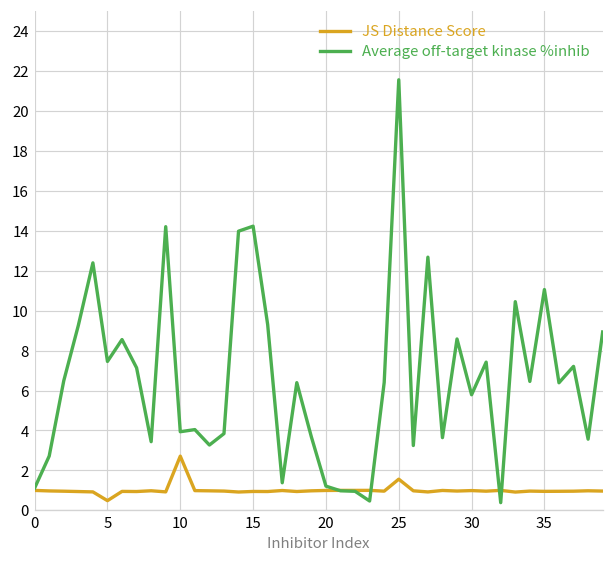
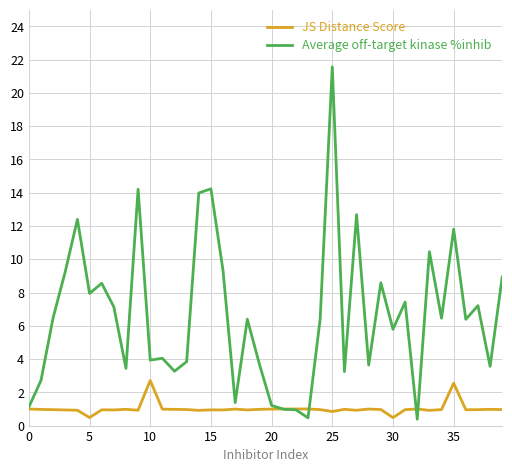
  {
    "JS Distance Score": {
      "5": 0.5,
      "10": 2.7,
      "15": 0.9,
      "20": 1.0,
-     "25": 1.6,
-     "30": 1.0,
-     "35": 0.9
+     "25": 0.8,
+     "30": 0.5,
+     "35": 2.6
    },
    "Average off-target kinase %inhib": {
-     "5": 7.5,
+     "5": 7.9,
      "10": 3.9,
      "15": 14.2,
      "20": 1.2,
      "25": 21.6,
      "30": 5.8,
-     "35": 11.1
+     "35": 11.8
    }
  }
